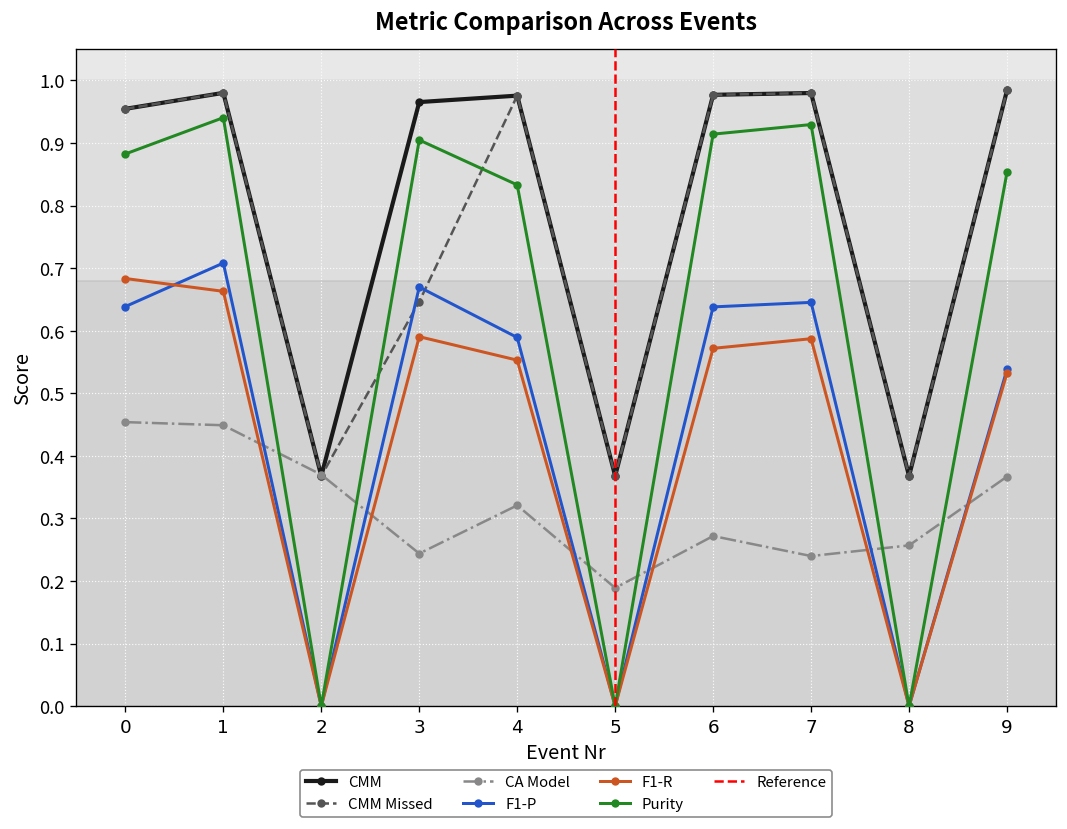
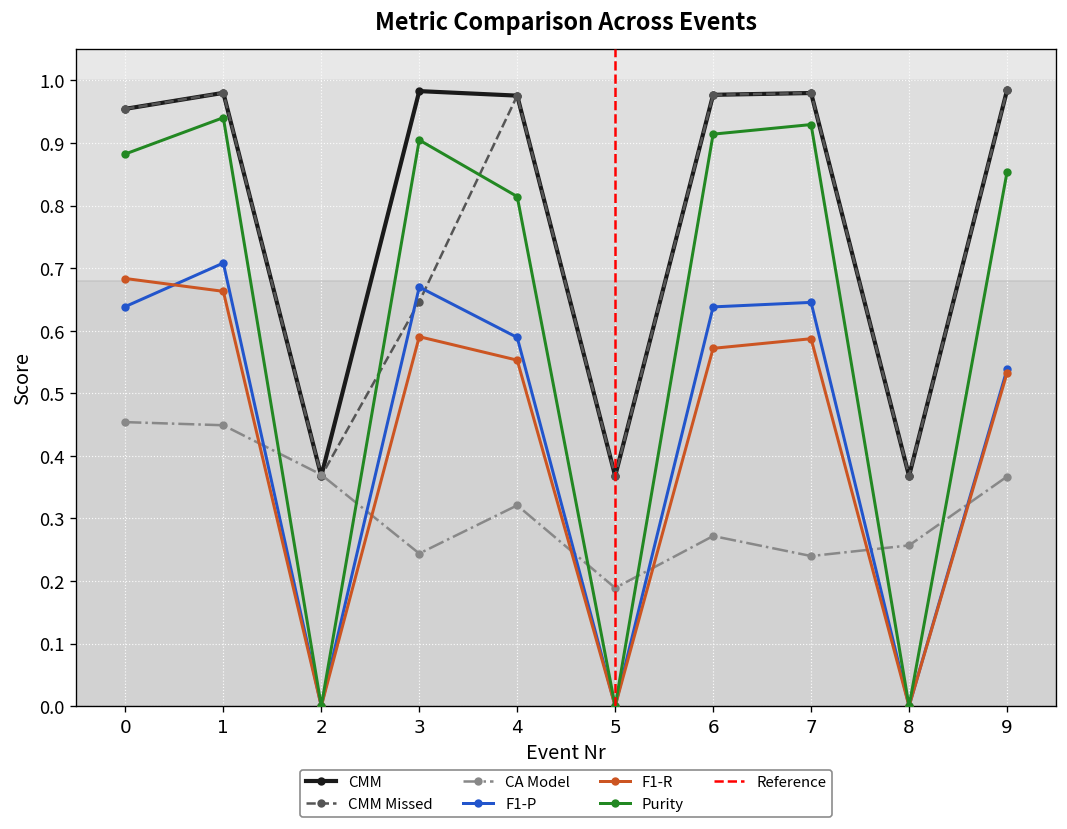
  {
    "CMM": {
-     "3": 0.97
+     "3": 0.98
    },
    "CMM Missed": {
      "3": 0.65
    },
    "CA Model": {
      "0": 0.45,
      "1": 0.45,
      "3": 0.24,
      "4": 0.32,
      "5": 0.19,
      "6": 0.27,
      "7": 0.24,
      "8": 0.26,
      "9": 0.37
    },
    "F1-P": {
      "0": 0.64,
      "1": 0.71,
      "3": 0.67,
      "4": 0.59,
      "6": 0.64,
      "7": 0.65,
      "9": 0.54
    },
    "F1-R": {
      "0": 0.68,
      "1": 0.66,
      "3": 0.59,
      "4": 0.55,
      "6": 0.57,
      "7": 0.59,
      "9": 0.53
    },
    "Purity": {
      "0": 0.88,
      "1": 0.94,
      "3": 0.90,
-     "4": 0.83,
+     "4": 0.81,
      "6": 0.91,
      "7": 0.93,
      "9": 0.85
    }
  }
